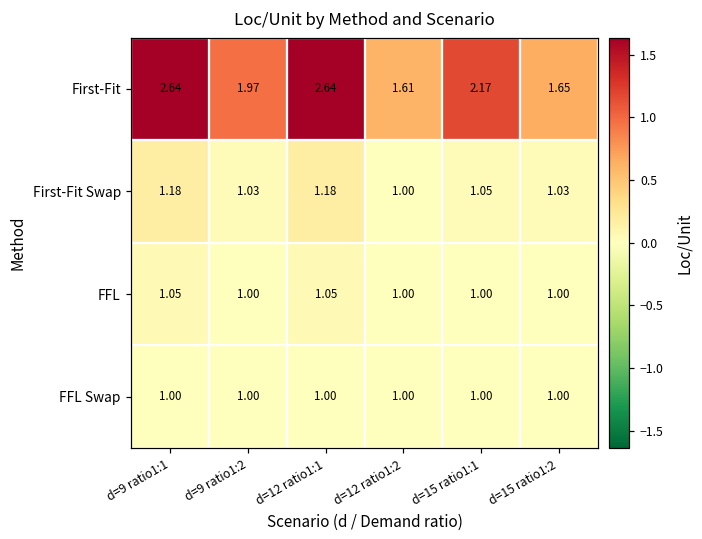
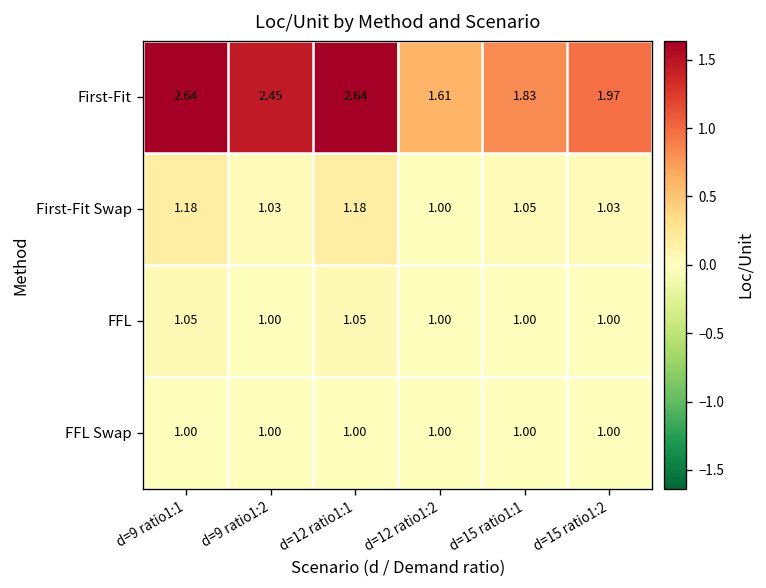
  {
    "First-Fit": {
      "d=9 ratio1:1": 2.64,
-     "d=9 ratio1:2": 1.97,
+     "d=9 ratio1:2": 2.45,
      "d=12 ratio1:1": 2.64,
      "d=12 ratio1:2": 1.61,
-     "d=15 ratio1:1": 2.17,
-     "d=15 ratio1:2": 1.65
+     "d=15 ratio1:1": 1.83,
+     "d=15 ratio1:2": 1.97
    },
    "First-Fit Swap": {
      "d=9 ratio1:1": 1.18,
      "d=9 ratio1:2": 1.03,
      "d=12 ratio1:1": 1.18,
      "d=12 ratio1:2": 1.00,
      "d=15 ratio1:1": 1.05,
      "d=15 ratio1:2": 1.03
    },
    "FFL": {
      "d=9 ratio1:1": 1.05,
      "d=9 ratio1:2": 1.00,
      "d=12 ratio1:1": 1.05,
      "d=12 ratio1:2": 1.00,
      "d=15 ratio1:1": 1.00,
      "d=15 ratio1:2": 1.00
    },
    "FFL Swap": {
      "d=9 ratio1:1": 1.00,
      "d=9 ratio1:2": 1.00,
      "d=12 ratio1:1": 1.00,
      "d=12 ratio1:2": 1.00,
      "d=15 ratio1:1": 1.00,
      "d=15 ratio1:2": 1.00
    }
  }
